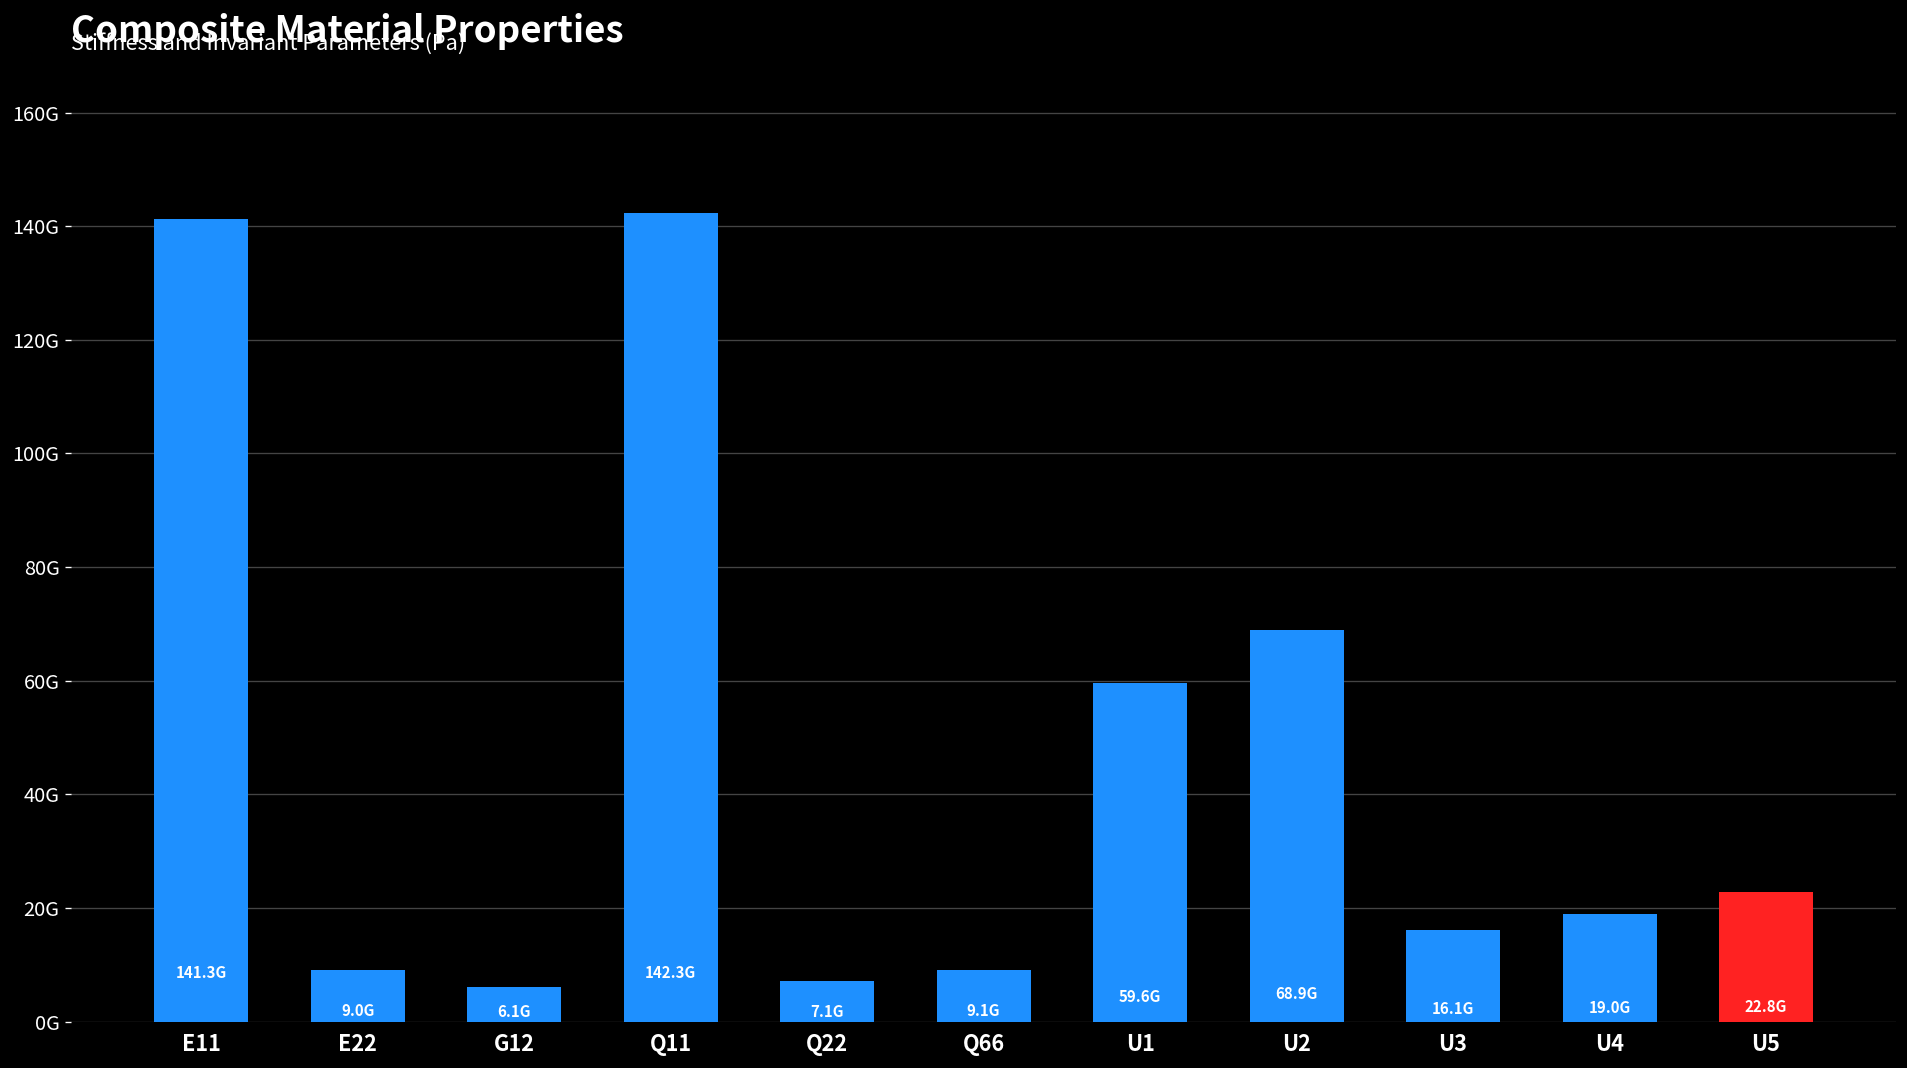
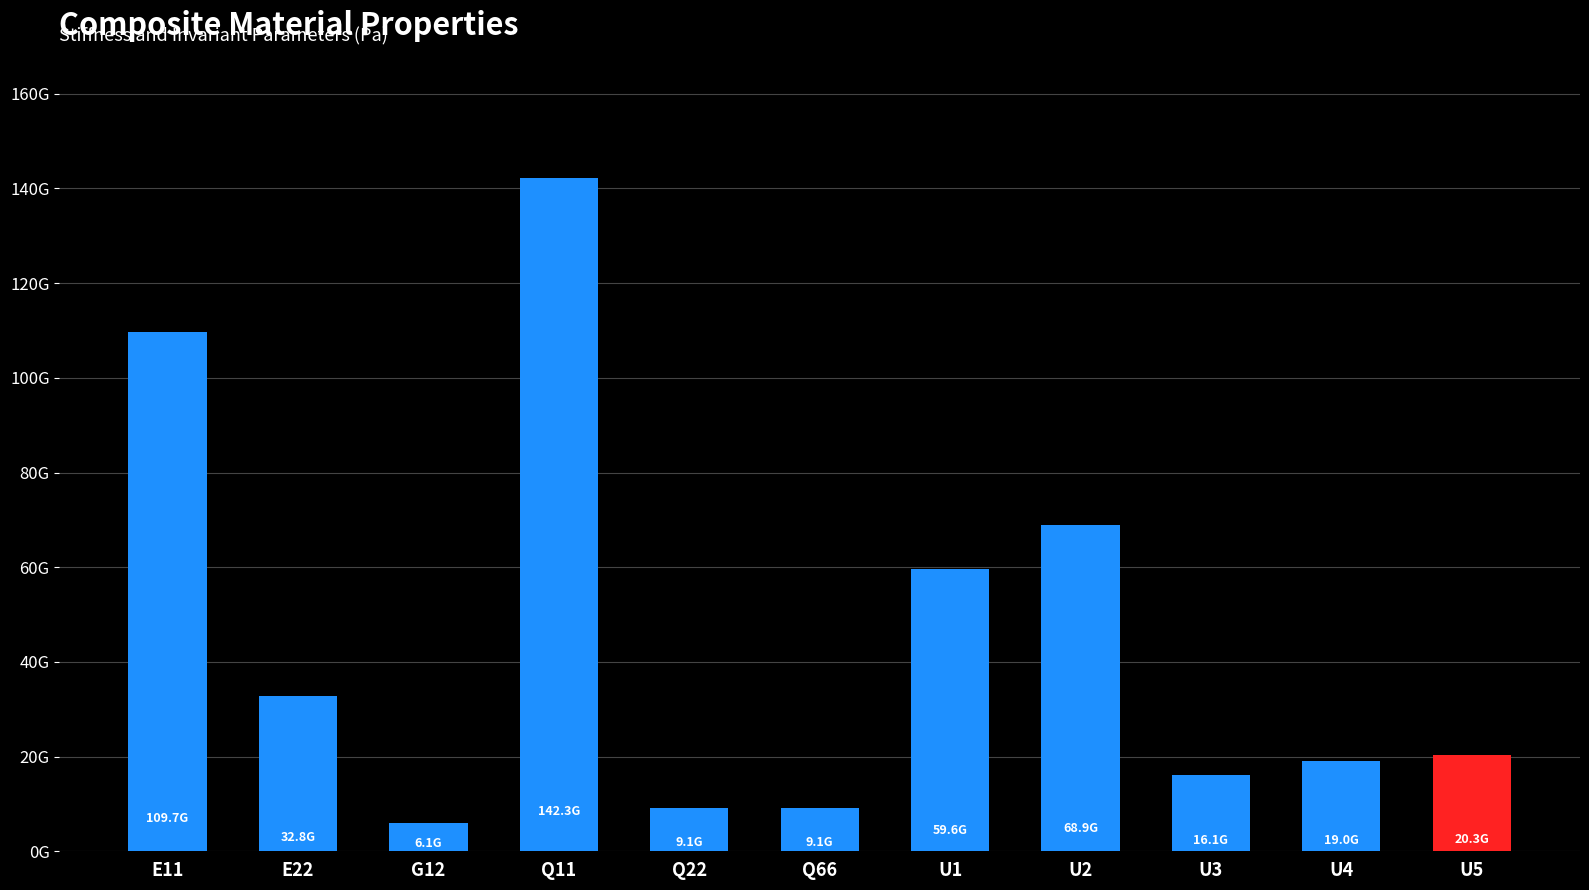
  {
-   "E11": "141.3G",
-   "E22": "9.0G",
+   "E11": "109.7G",
+   "E22": "32.8G",
    "G12": "6.1G",
    "Q11": "142.3G",
-   "Q22": "7.1G",
+   "Q22": "9.1G",
    "Q66": "9.1G",
    "U1": "59.6G",
    "U2": "68.9G",
    "U3": "16.1G",
    "U4": "19.0G",
-   "U5": "22.8G"
+   "U5": "20.3G"
  }
